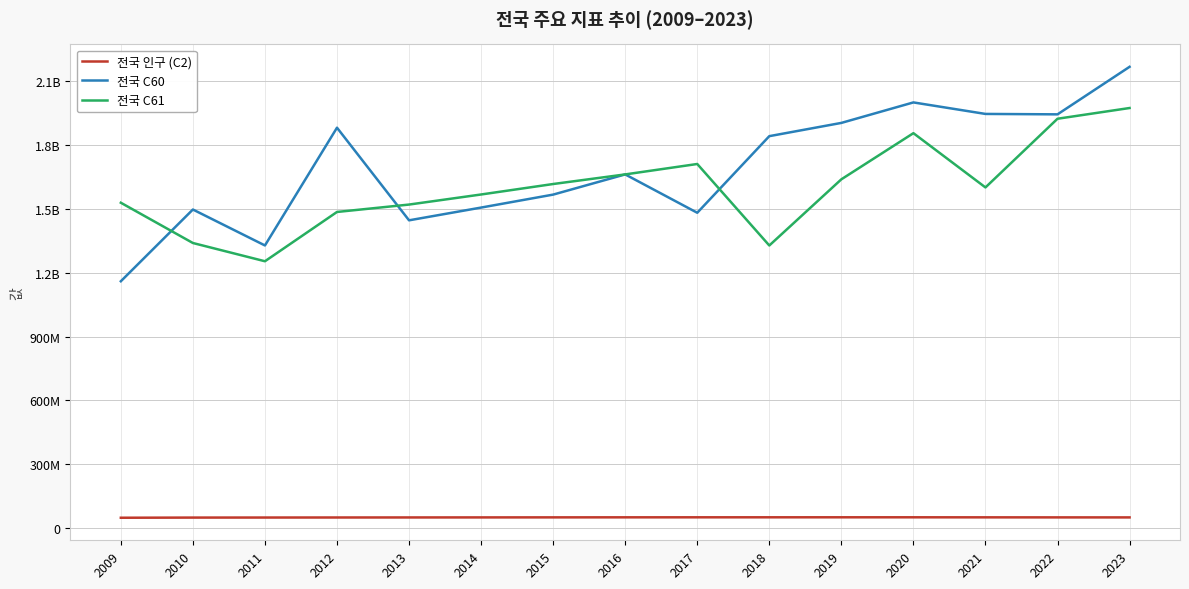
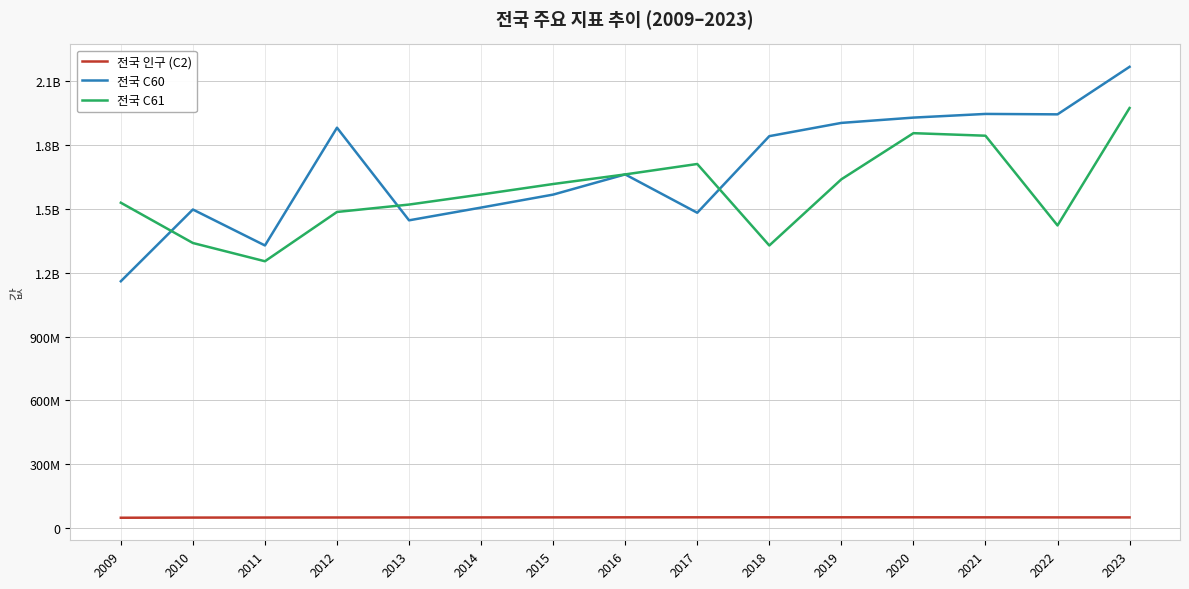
  {
    "전국 인구 (C2)": {
      "2009": 50000000,
      "2010": 50000000,
      "2011": 50000000,
      "2012": 50000000,
      "2013": 50000000,
      "2014": 50000000,
      "2015": 50000000,
      "2016": 50000000,
      "2017": 50000000,
      "2018": 50000000,
      "2019": 50000000,
      "2020": 50000000,
      "2021": 50000000,
      "2022": 50000000,
      "2023": 50000000
    },
    "전국 C60": {
      "2009": 1160000000,
      "2010": 1500000000,
      "2011": 1330000000,
      "2012": 1880000000,
      "2013": 1450000000,
      "2014": 1510000000,
      "2015": 1570000000,
      "2017": 1480000000,
      "2018": 1840000000,
      "2019": 1900000000,
-     "2020": 2000000000,
+     "2020": 1930000000,
      "2021": 1940000000,
      "2022": 1940000000,
      "2023": 2170000000
    },
    "전국 C61": {
      "2009": 1530000000,
      "2010": 1340000000,
      "2011": 1250000000,
      "2012": 1480000000,
      "2013": 1520000000,
      "2014": 1570000000,
      "2015": 1620000000,
      "2017": 1710000000,
      "2018": 1330000000,
      "2019": 1640000000,
      "2020": 1850000000,
-     "2021": 1600000000,
-     "2022": 1920000000,
+     "2021": 1840000000,
+     "2022": 1420000000,
      "2023": 1970000000
    }
  }
